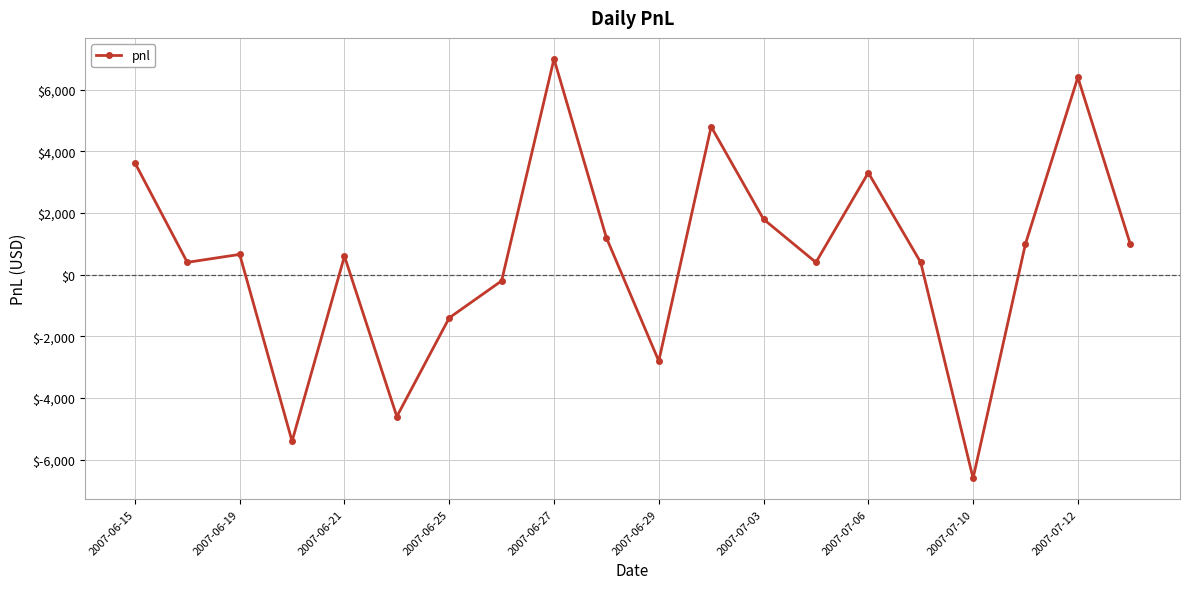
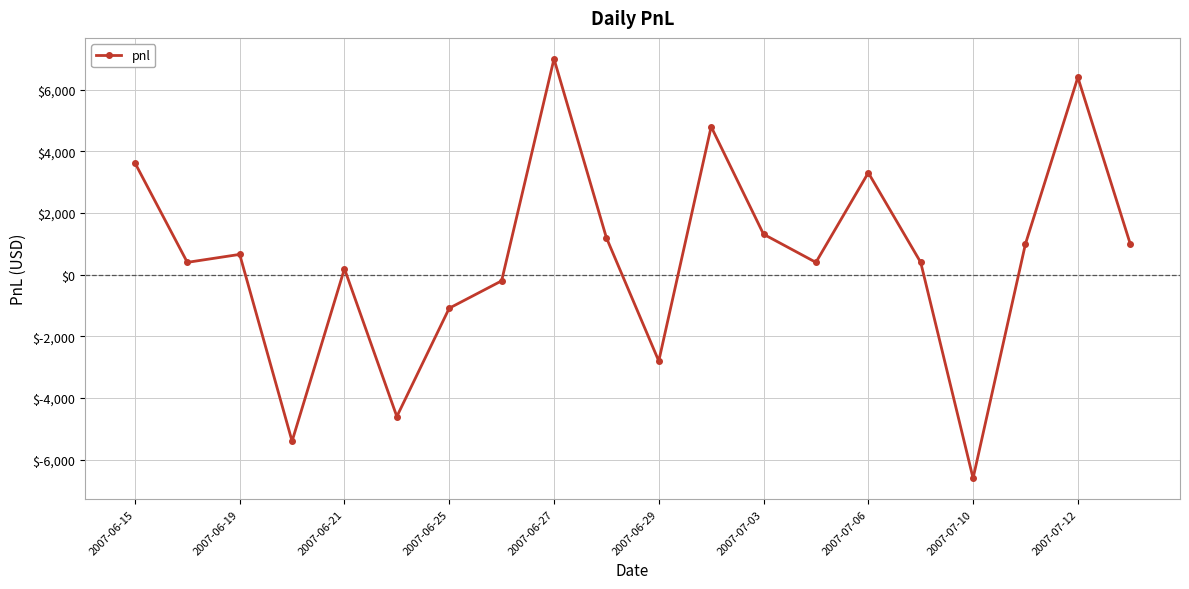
  {
    "2007-06-15": "$3,600",
    "2007-06-19": "$700",
-   "2007-06-21": "$600",
-   "2007-06-25": "$-1,400",
+   "2007-06-21": "$200",
+   "2007-06-25": "$-1,100",
    "2007-06-27": "$7,000",
    "2007-06-29": "$-2,800",
-   "2007-07-03": "$1,800",
+   "2007-07-03": "$1,300",
    "2007-07-06": "$3,300",
    "2007-07-10": "$-6,600",
    "2007-07-12": "$6,400"
  }
